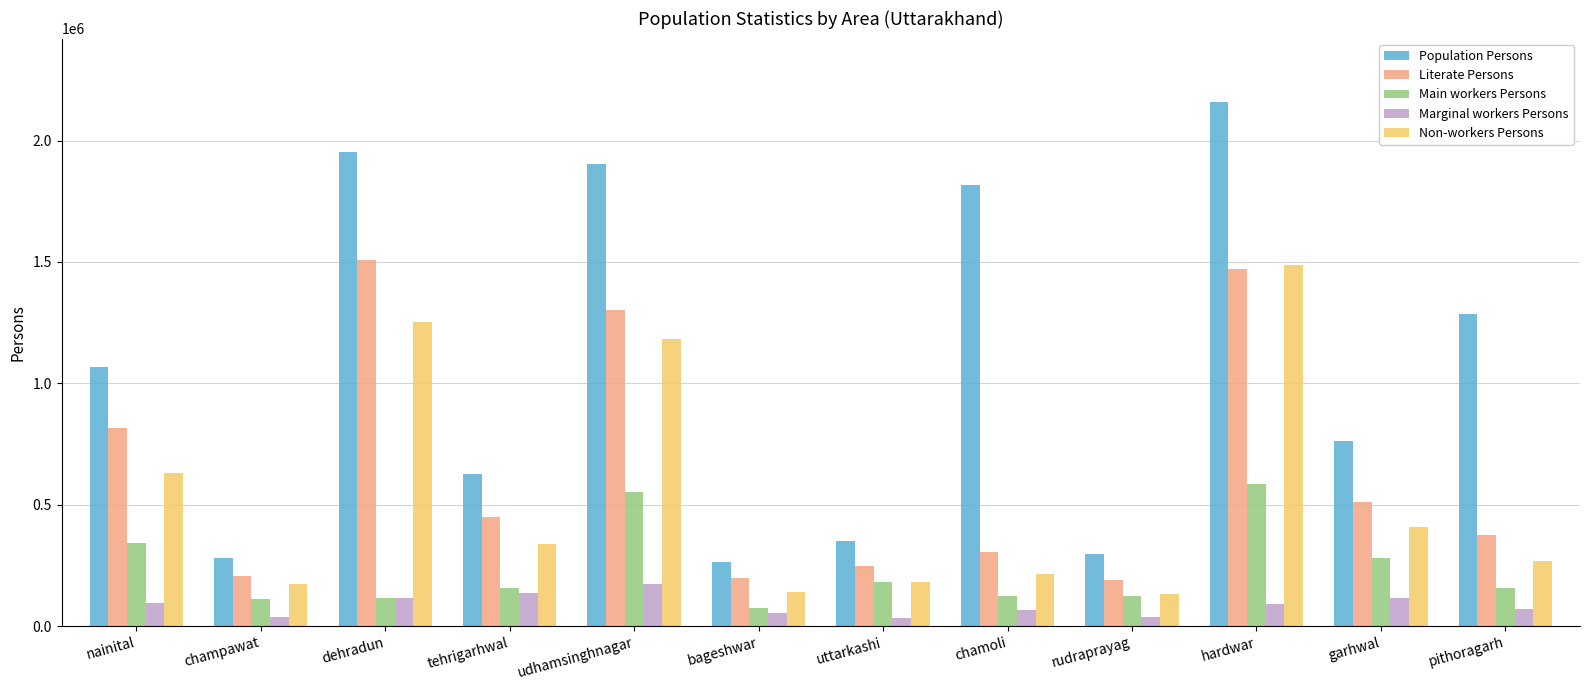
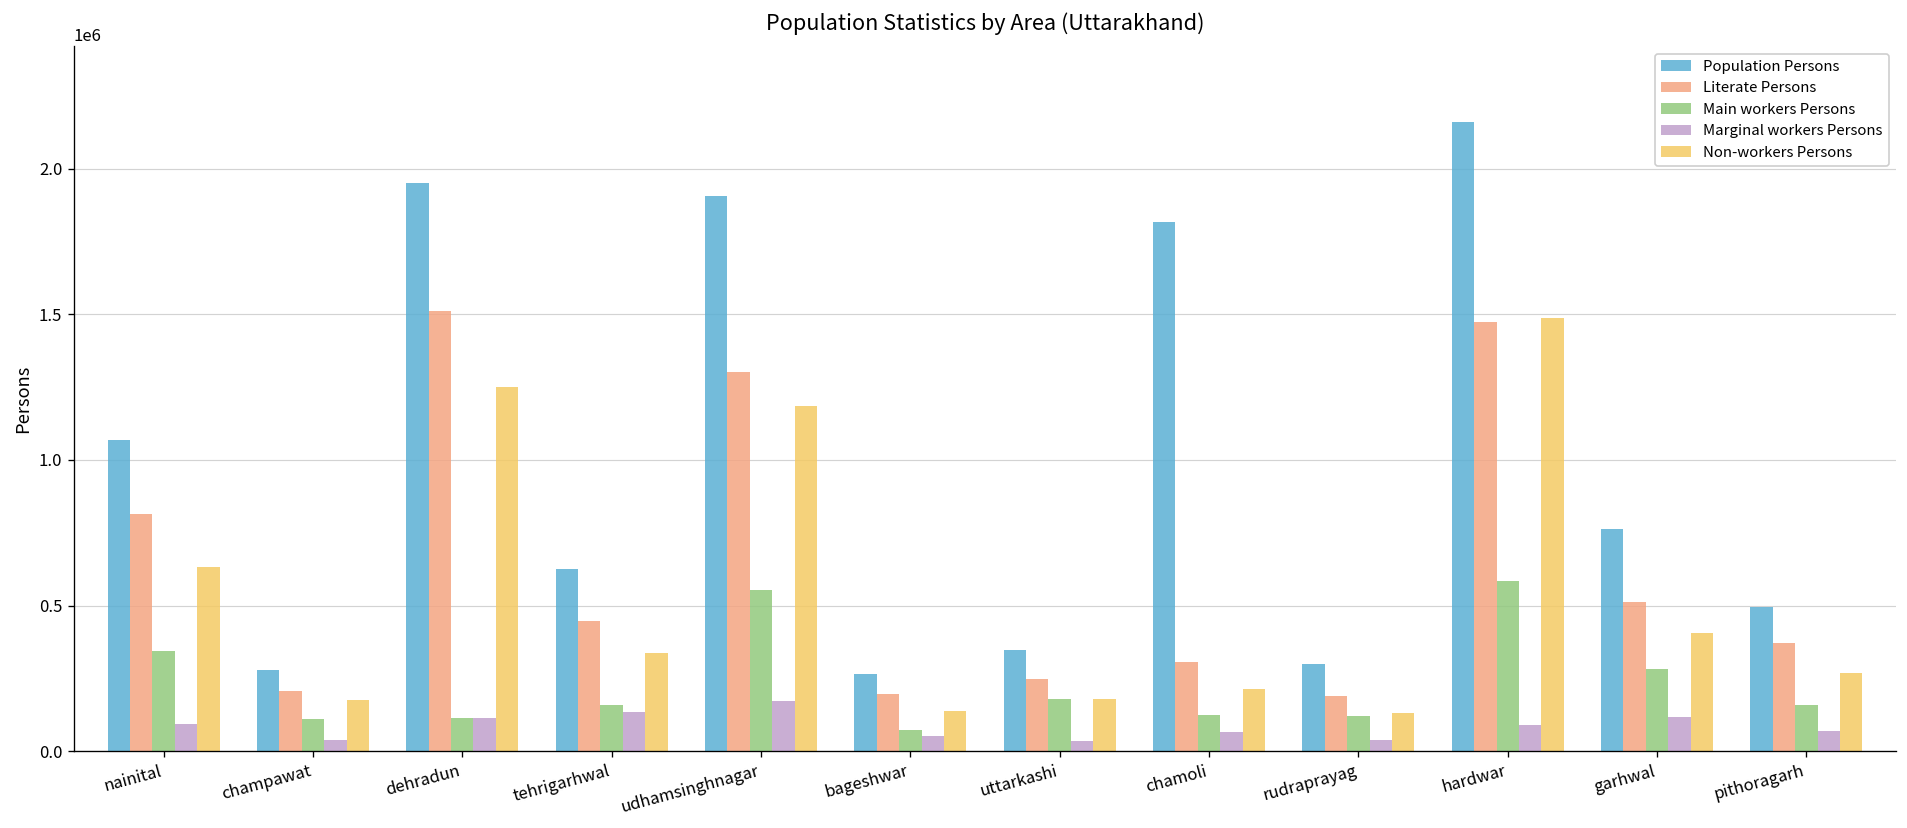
  {
    "Population Persons": {
      "nainital": 1070000,
      "champawat": 280000,
      "dehradun": 1950000,
      "tehrigarhwal": 630000,
      "udhamsinghnagar": 1900000,
      "bageshwar": 270000,
      "uttarkashi": 350000,
      "chamoli": 1820000,
      "rudraprayag": 300000,
      "hardwar": 2160000,
      "garhwal": 760000,
-     "pithoragarh": 1290000
+     "pithoragarh": 490000
    },
    "Main workers Persons": {
      "nainital": 340000,
      "champawat": 110000,
      "dehradun": 110000,
      "tehrigarhwal": 160000,
      "udhamsinghnagar": 550000,
      "bageshwar": 70000,
      "uttarkashi": 180000,
      "chamoli": 130000,
      "rudraprayag": 120000,
      "hardwar": 590000,
      "garhwal": 280000,
      "pithoragarh": 160000
    },
    "Marginal workers Persons": {
      "nainital": 90000,
      "champawat": 40000,
      "dehradun": 120000,
      "tehrigarhwal": 130000,
      "udhamsinghnagar": 170000,
      "bageshwar": 50000,
      "uttarkashi": 30000,
      "chamoli": 60000,
      "rudraprayag": 40000,
      "hardwar": 90000,
      "garhwal": 120000,
      "pithoragarh": 70000
    }
  }
